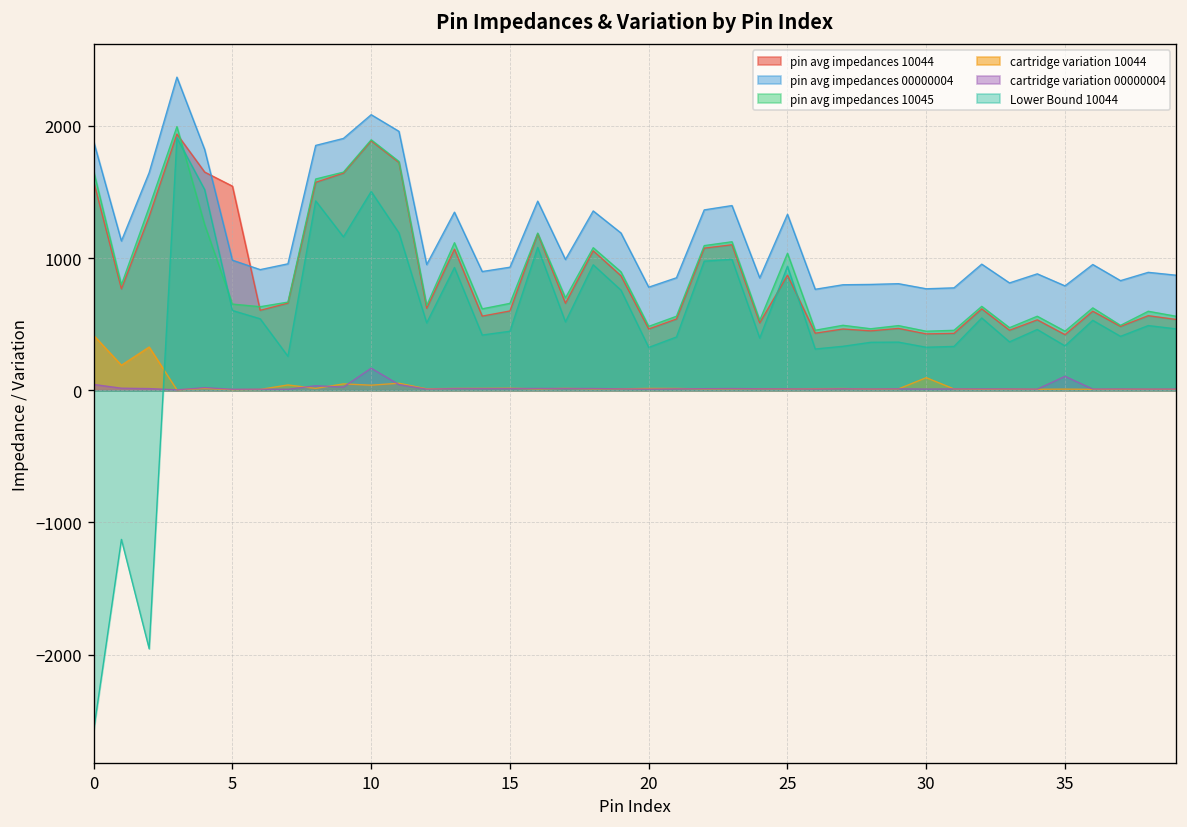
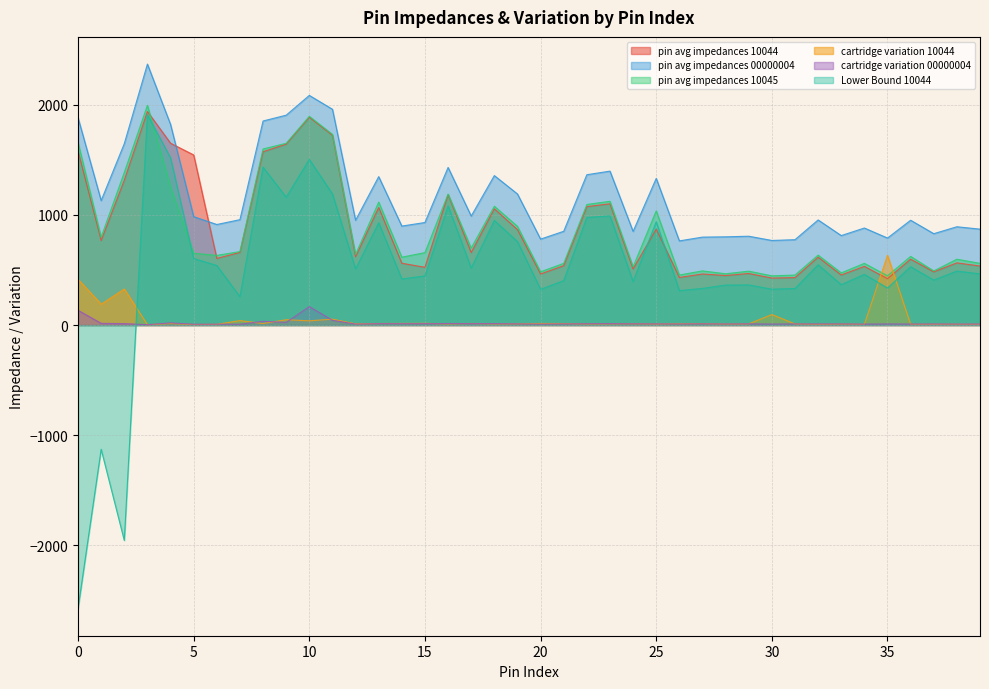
  {
    "pin avg impedances 10044": {
      "0": 1580,
      "5": 1540,
-     "15": 600,
+     "15": 520,
      "25": 870,
      "35": 420
    },
    "cartridge variation 10044": {
      "0": 420,
      "10": 40,
      "30": 100,
-     "35": 10
+     "35": 630
    },
    "cartridge variation 00000004": {
-     "0": 40,
+     "0": 130,
      "10": 170,
      "30": 10,
-     "35": 110
+     "35": 10
    }
  }
